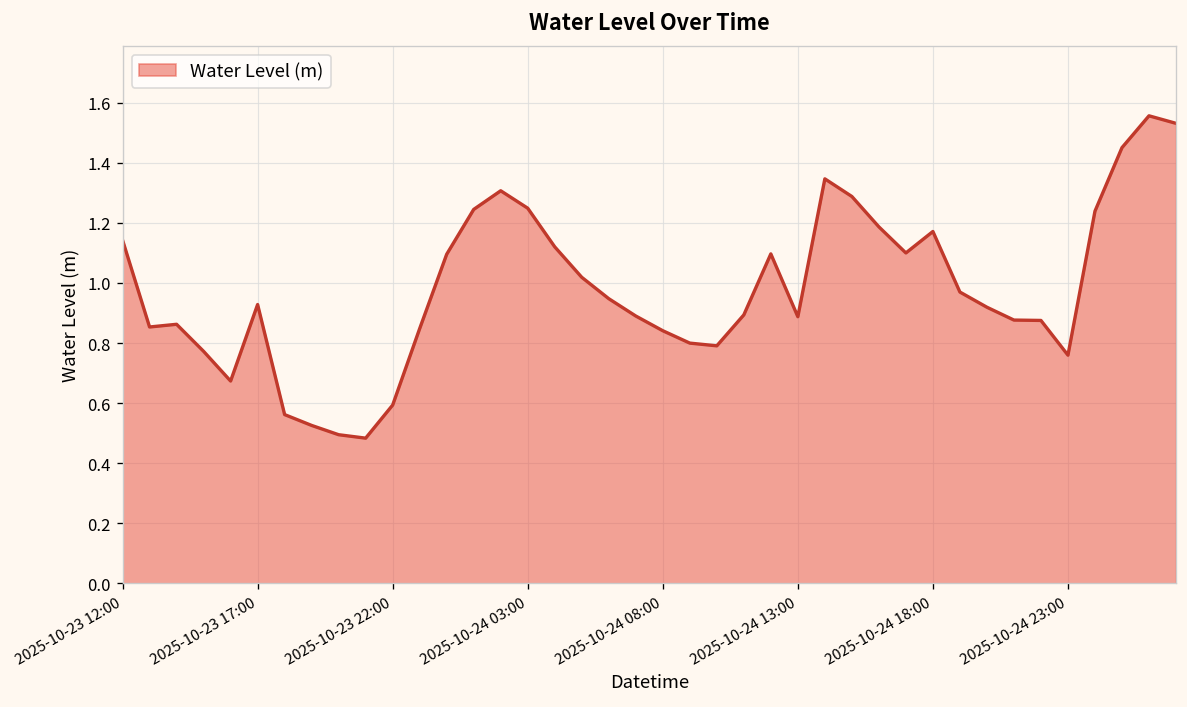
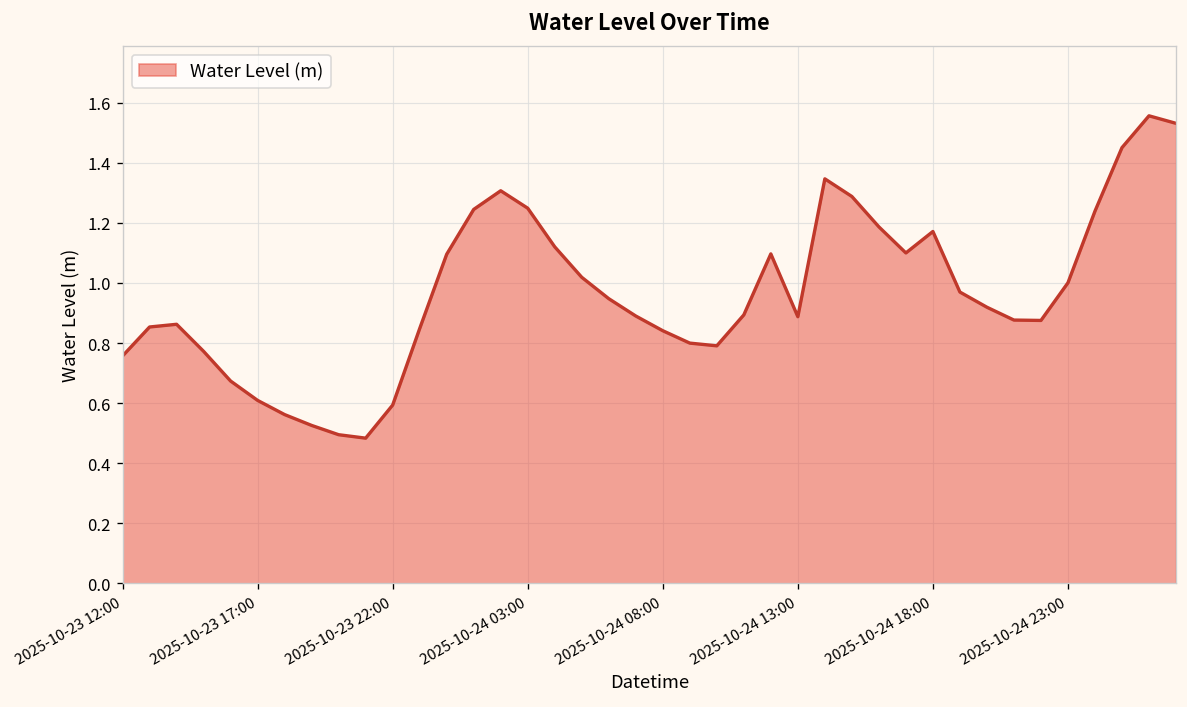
  {
-   "2025-10-23 12:00": 1.14,
-   "2025-10-23 17:00": 0.93,
+   "2025-10-23 12:00": 0.76,
+   "2025-10-23 17:00": 0.61,
    "2025-10-23 22:00": 0.59,
    "2025-10-24 03:00": 1.25,
    "2025-10-24 08:00": 0.84,
    "2025-10-24 13:00": 0.89,
    "2025-10-24 18:00": 1.17,
-   "2025-10-24 23:00": 0.76
+   "2025-10-24 23:00": 1.00
  }
